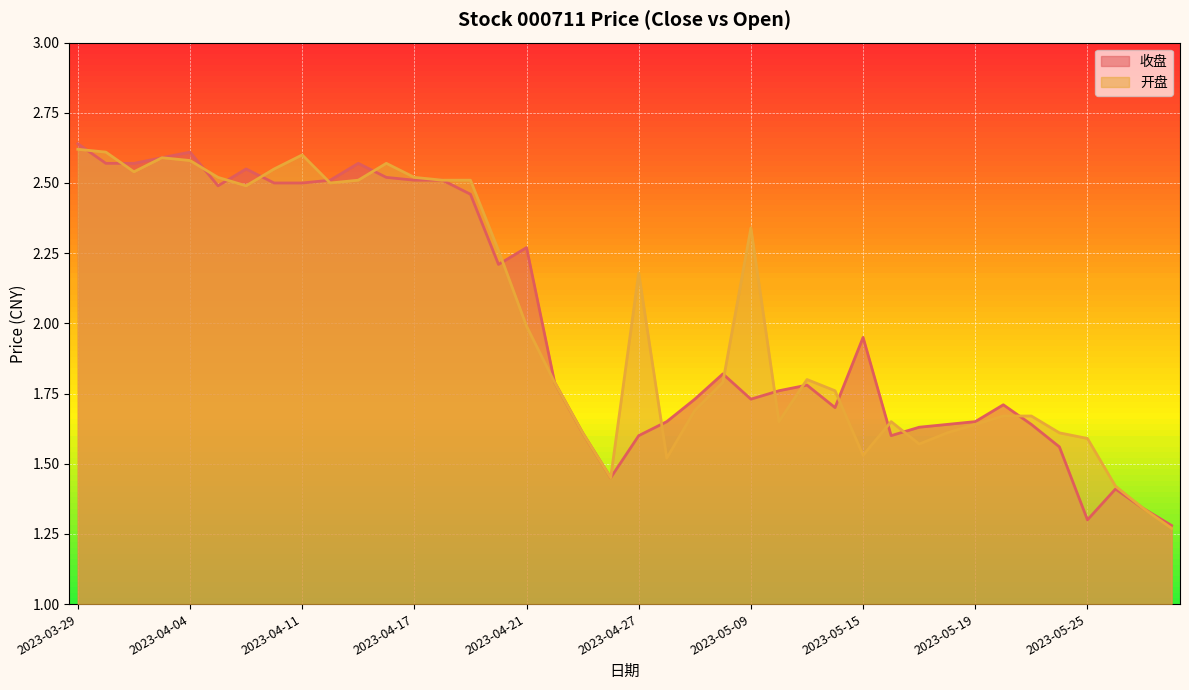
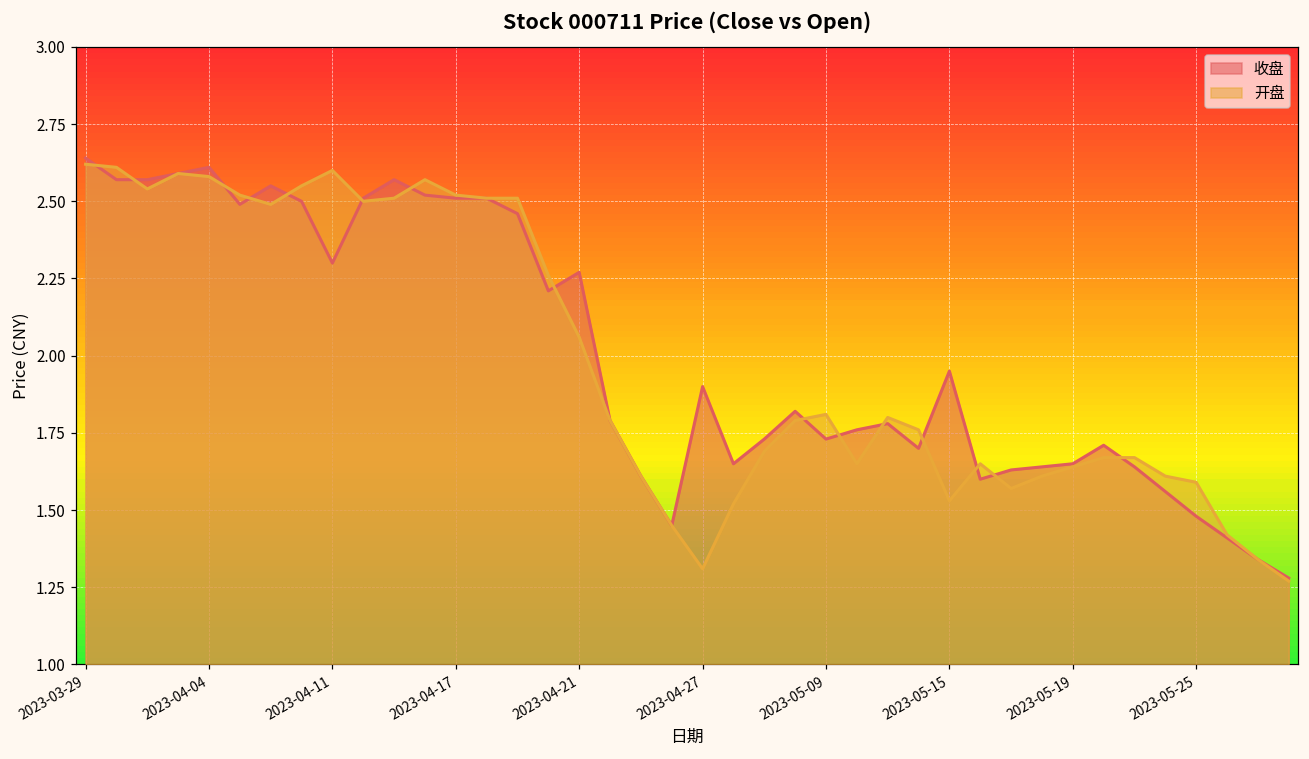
  {
    "收盘": {
      "2023-03-29": 2.64,
      "2023-04-04": 2.61,
-     "2023-04-11": 2.5,
+     "2023-04-11": 2.3,
      "2023-04-17": 2.51,
      "2023-04-21": 2.27,
-     "2023-04-27": 1.6,
+     "2023-04-27": 1.9,
      "2023-05-09": 1.73,
      "2023-05-15": 1.95,
      "2023-05-19": 1.65,
-     "2023-05-25": 1.30
+     "2023-05-25": 1.48
    },
    "开盘": {
      "2023-03-29": 2.62,
      "2023-04-04": 2.58,
      "2023-04-11": 2.60,
      "2023-04-17": 2.52,
-     "2023-04-21": 1.99,
-     "2023-04-27": 2.18,
-     "2023-05-09": 2.34,
+     "2023-04-21": 2.06,
+     "2023-04-27": 1.31,
+     "2023-05-09": 1.81,
      "2023-05-15": 1.53,
      "2023-05-19": 1.64,
      "2023-05-25": 1.59
    }
  }
